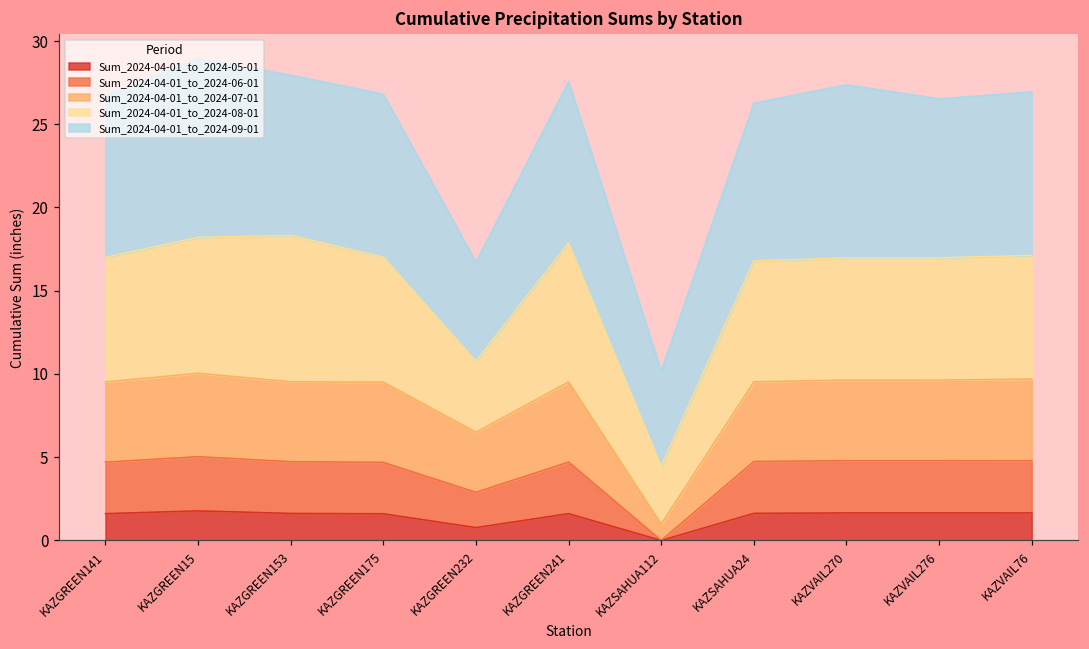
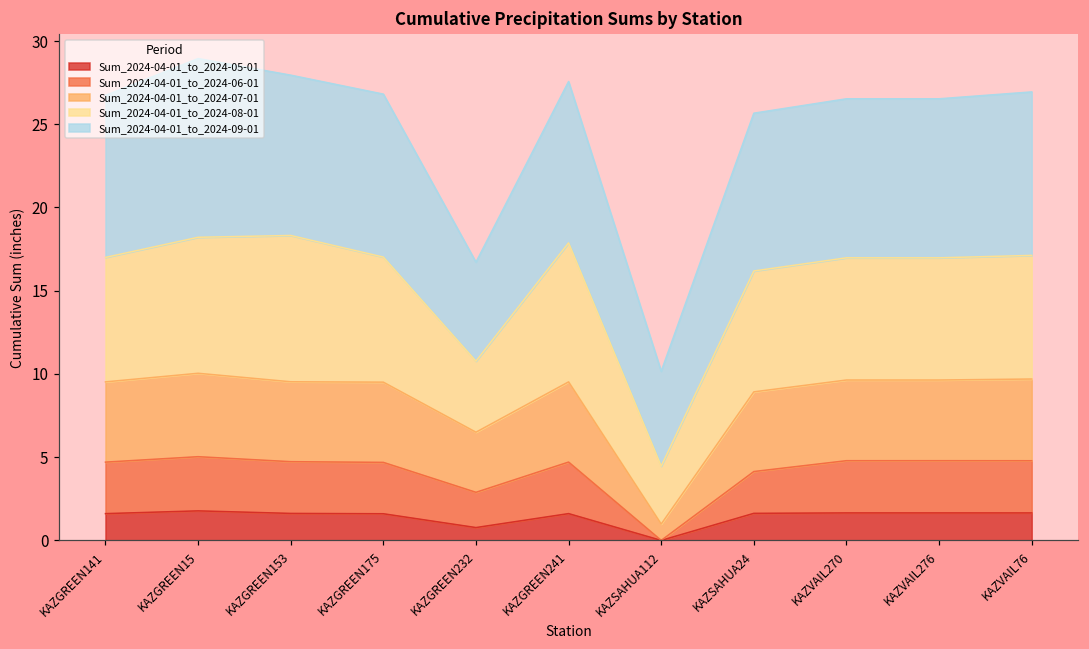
  {
    "Sum_2024-04-01_to_2024-05-01": {
      "KAZGREEN141": 1.6,
      "KAZGREEN15": 1.8,
      "KAZGREEN153": 1.6,
      "KAZGREEN175": 1.6,
      "KAZGREEN232": 0.8,
      "KAZGREEN241": 1.6,
      "KAZSAHUA24": 1.6,
      "KAZVAIL270": 1.7,
      "KAZVAIL276": 1.7,
      "KAZVAIL76": 1.7
    },
    "Sum_2024-04-01_to_2024-06-01": {
      "KAZGREEN141": 3.1,
      "KAZGREEN15": 3.3,
      "KAZGREEN153": 3.1,
      "KAZGREEN175": 3.1,
      "KAZGREEN232": 2.1,
      "KAZGREEN241": 3.1,
-     "KAZSAHUA24": 3.1,
+     "KAZSAHUA24": 2.5,
      "KAZVAIL270": 3.1,
      "KAZVAIL276": 3.1,
      "KAZVAIL76": 3.1
    },
    "Sum_2024-04-01_to_2024-07-01": {
      "KAZGREEN141": 4.8,
      "KAZGREEN15": 5.0,
      "KAZGREEN153": 4.8,
      "KAZGREEN175": 4.8,
      "KAZGREEN232": 3.6,
      "KAZGREEN241": 4.8,
      "KAZSAHUA112": 1.0,
      "KAZSAHUA24": 4.8,
      "KAZVAIL270": 4.8,
      "KAZVAIL276": 4.8,
      "KAZVAIL76": 4.9
    },
    "Sum_2024-04-01_to_2024-08-01": {
      "KAZGREEN141": 7.5,
      "KAZGREEN15": 8.2,
      "KAZGREEN153": 8.8,
      "KAZGREEN175": 7.5,
      "KAZGREEN232": 4.3,
      "KAZGREEN241": 8.4,
      "KAZSAHUA112": 3.5,
      "KAZSAHUA24": 7.3,
      "KAZVAIL270": 7.3,
      "KAZVAIL276": 7.3,
      "KAZVAIL76": 7.4
    },
    "Sum_2024-04-01_to_2024-09-01": {
      "KAZGREEN153": 9.6,
      "KAZGREEN175": 9.8,
      "KAZGREEN232": 5.9,
      "KAZGREEN241": 9.7,
      "KAZSAHUA112": 5.7,
      "KAZSAHUA24": 9.5,
-     "KAZVAIL270": 10.4,
+     "KAZVAIL270": 9.6,
      "KAZVAIL276": 9.6,
      "KAZVAIL76": 9.8
    }
  }
